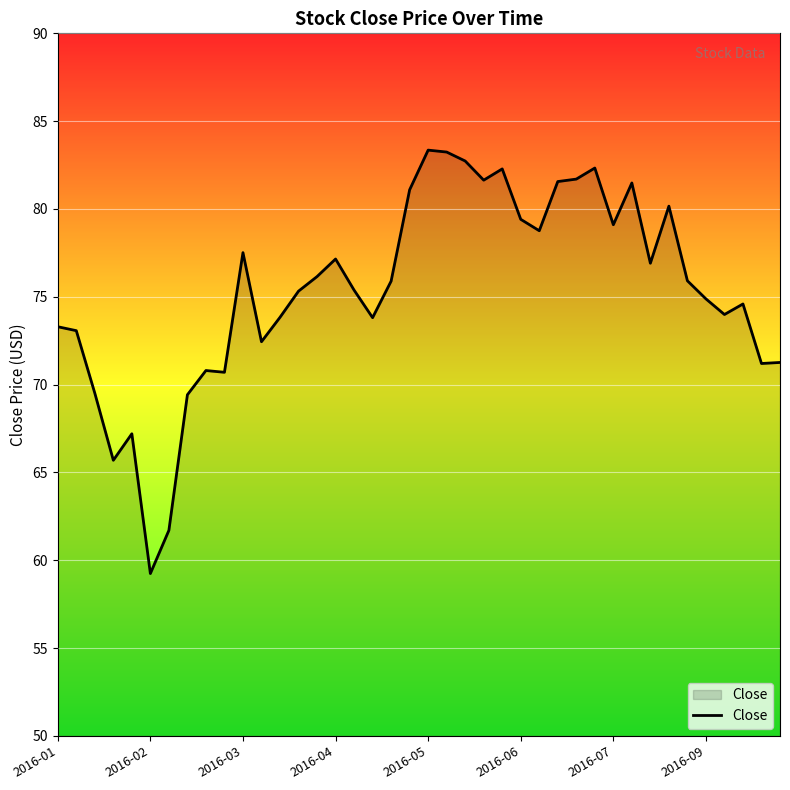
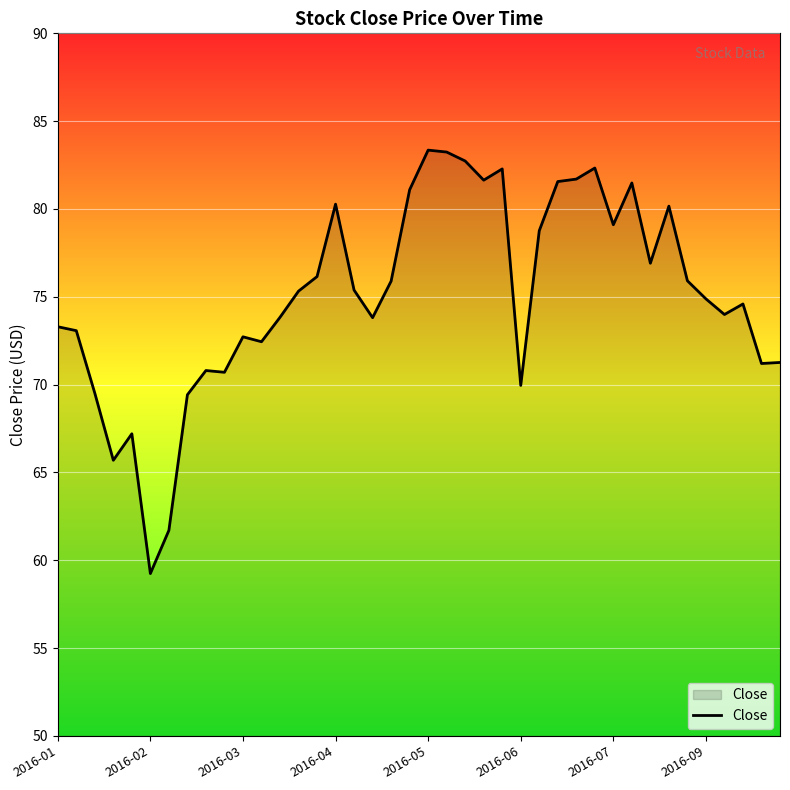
  {
    "2016-01": 73.3,
    "2016-02": 59.2,
-   "2016-03": 77.5,
-   "2016-04": 77.2,
+   "2016-03": 72.7,
+   "2016-04": 80.3,
    "2016-05": 83.3,
-   "2016-06": 79.4,
+   "2016-06": 70.0,
    "2016-07": 79.1,
    "2016-09": 74.9
  }
